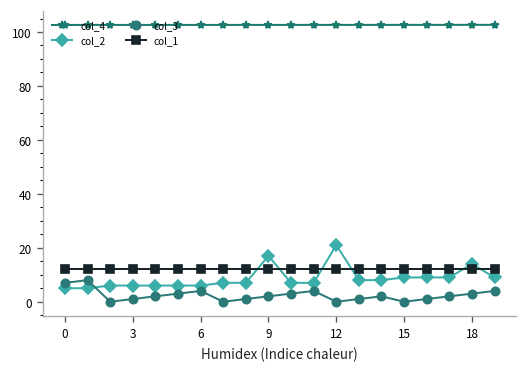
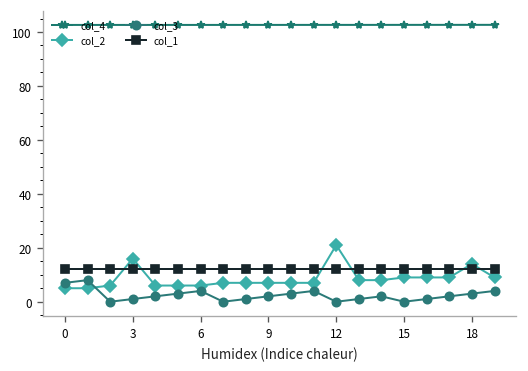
  {
    "col_2": {
      "0": 5,
-     "3": 6,
+     "3": 16,
      "6": 6,
-     "9": 17,
+     "9": 7,
      "12": 21,
      "15": 9,
      "18": 14
    },
    "col_1": {
      "0": 12,
      "3": 12,
      "6": 12,
      "9": 12,
      "12": 12,
      "15": 12,
      "18": 12
    }
  }
